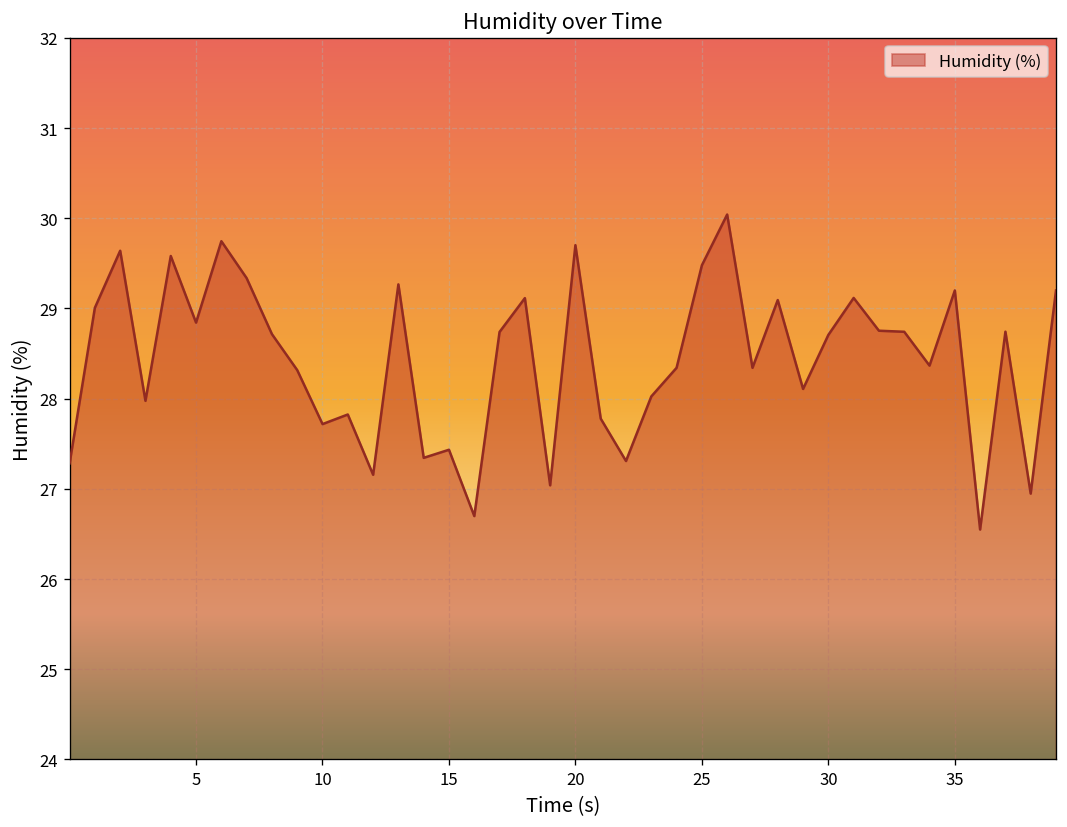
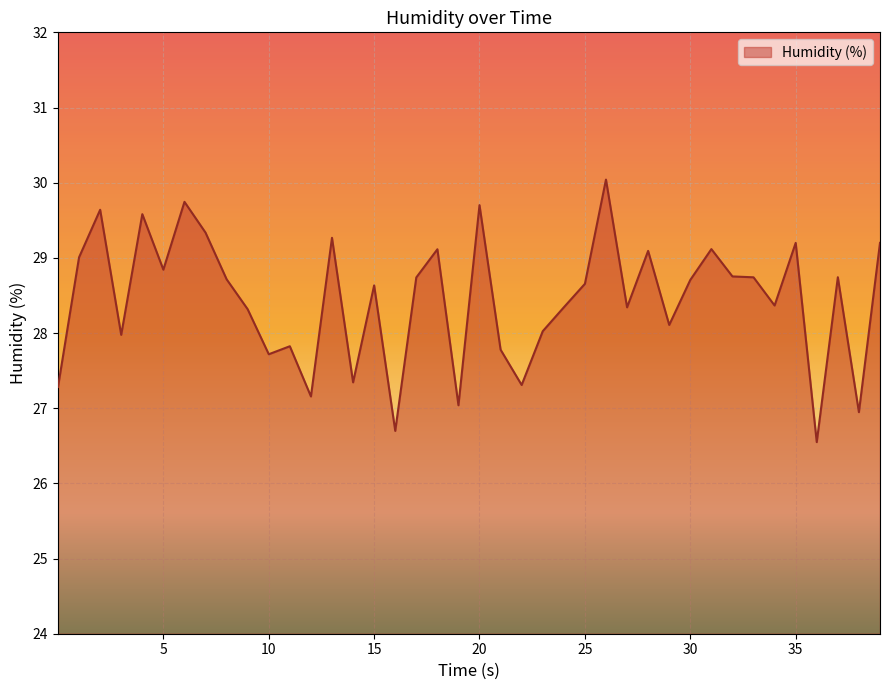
  {
    "5": 28.8,
    "10": 27.7,
-   "15": 27.4,
+   "15": 28.6,
    "20": 29.7,
-   "25": 29.5,
+   "25": 28.7,
    "30": 28.7,
    "35": 29.2
  }
